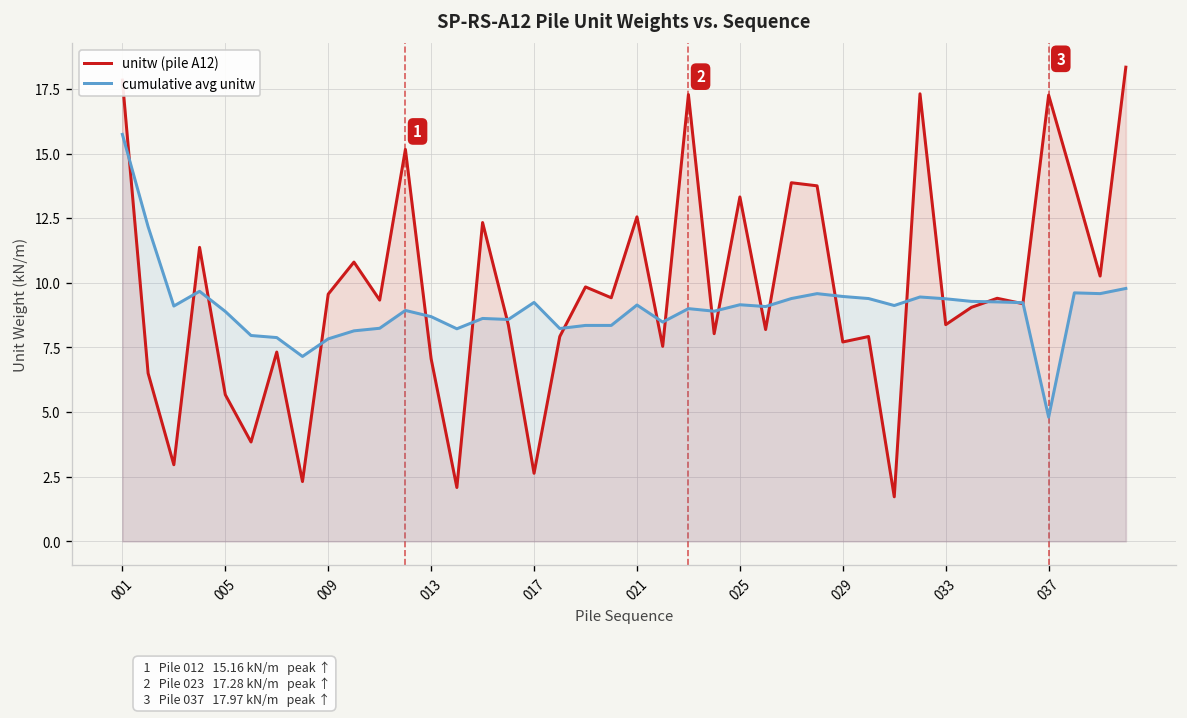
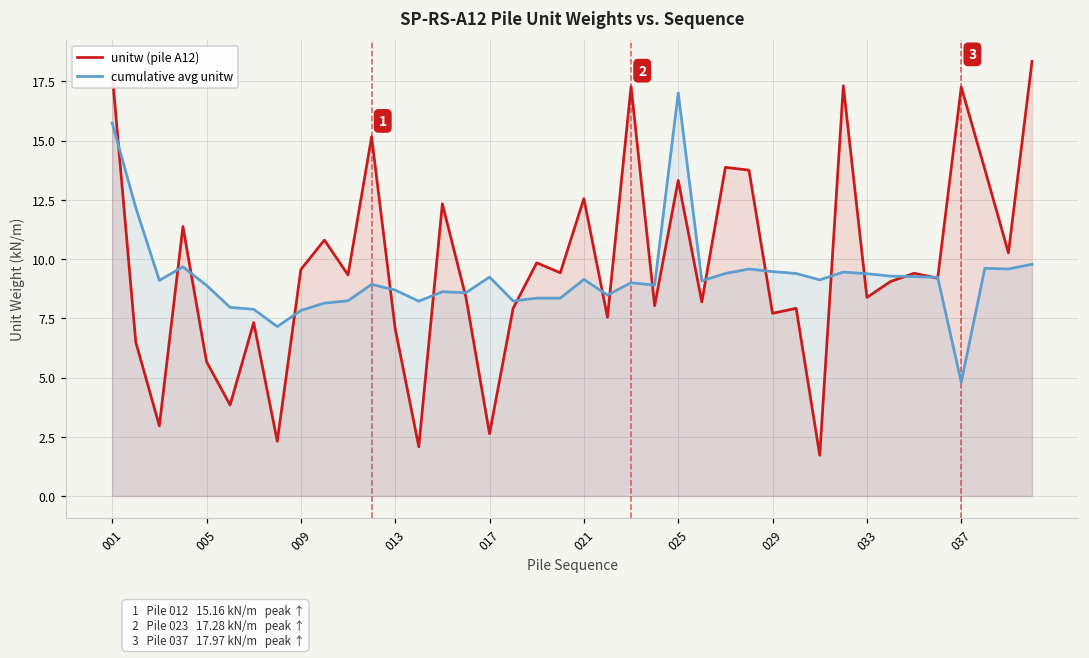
  {
    "unitw (pile A12)": {
      "005": 5.7,
      "009": 9.6,
      "013": 7.1,
      "017": 2.6,
      "021": 12.6,
      "025": 13.3,
      "029": 7.7,
      "033": 8.4
    },
    "cumulative avg unitw": {
      "001": 15.7,
      "005": 8.9,
      "009": 7.8,
      "013": 8.7,
      "017": 9.2,
      "021": 9.1,
-     "025": 9.2,
+     "025": 17.0,
      "029": 9.5,
      "033": 9.4,
      "037": 4.8
    }
  }
